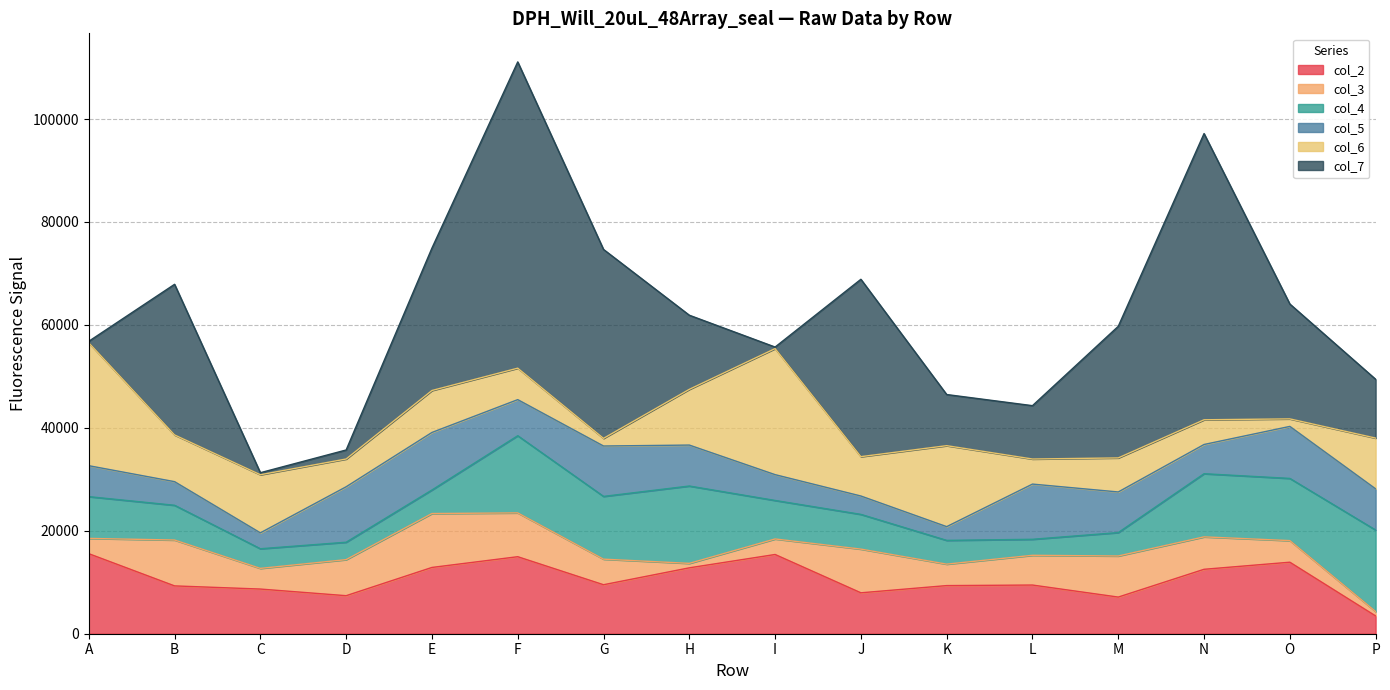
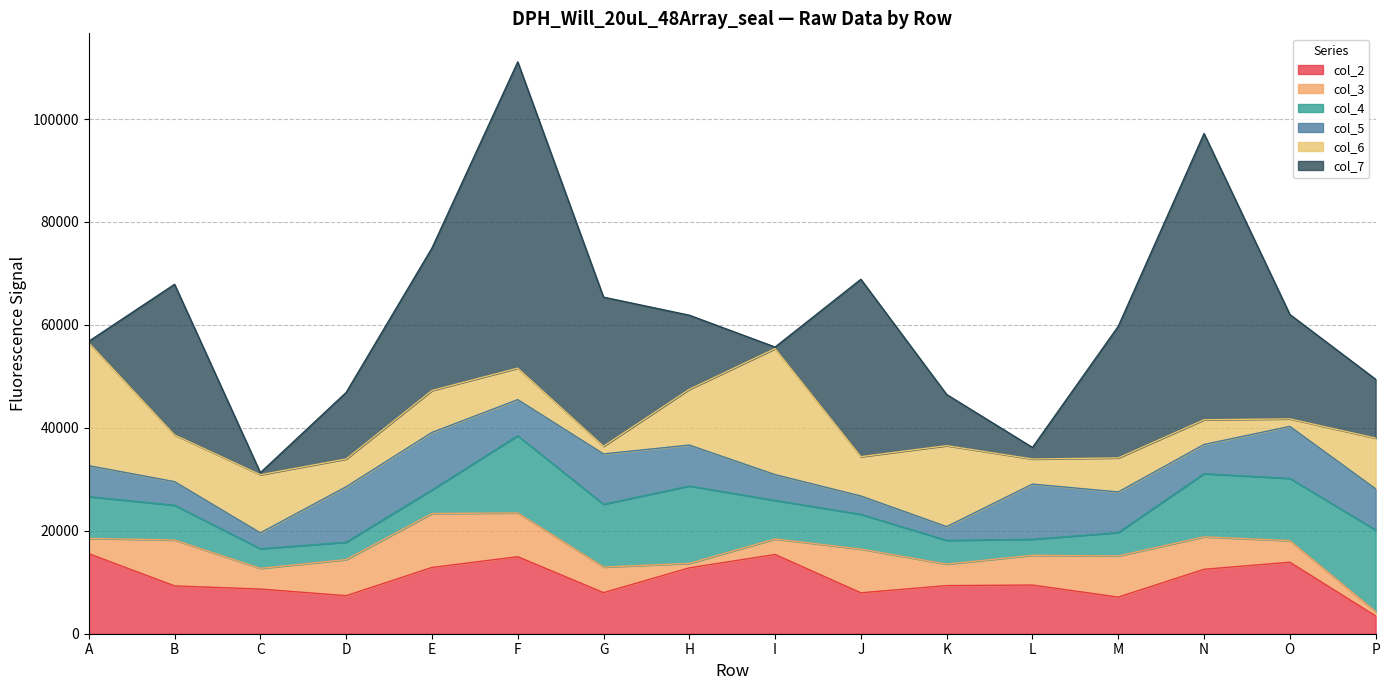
  {
    "col_2": {
      "A": 16000,
      "B": 9000,
      "C": 9000,
      "D": 7000,
      "E": 13000,
      "F": 15000,
-     "G": 10000,
+     "G": 8000,
      "H": 13000,
      "I": 15000,
      "J": 8000,
      "K": 9000,
      "L": 9000,
      "M": 7000,
      "N": 13000,
      "O": 14000,
      "P": 3000
    },
    "col_7": {
      "B": 29000,
-     "D": 2000,
+     "D": 13000,
      "E": 28000,
      "F": 59000,
-     "G": 37000,
+     "G": 29000,
      "H": 14000,
      "J": 34000,
      "K": 10000,
-     "L": 10000,
+     "L": 2000,
      "M": 26000,
      "N": 56000,
-     "O": 22000,
+     "O": 20000,
      "P": 11000
    }
  }
